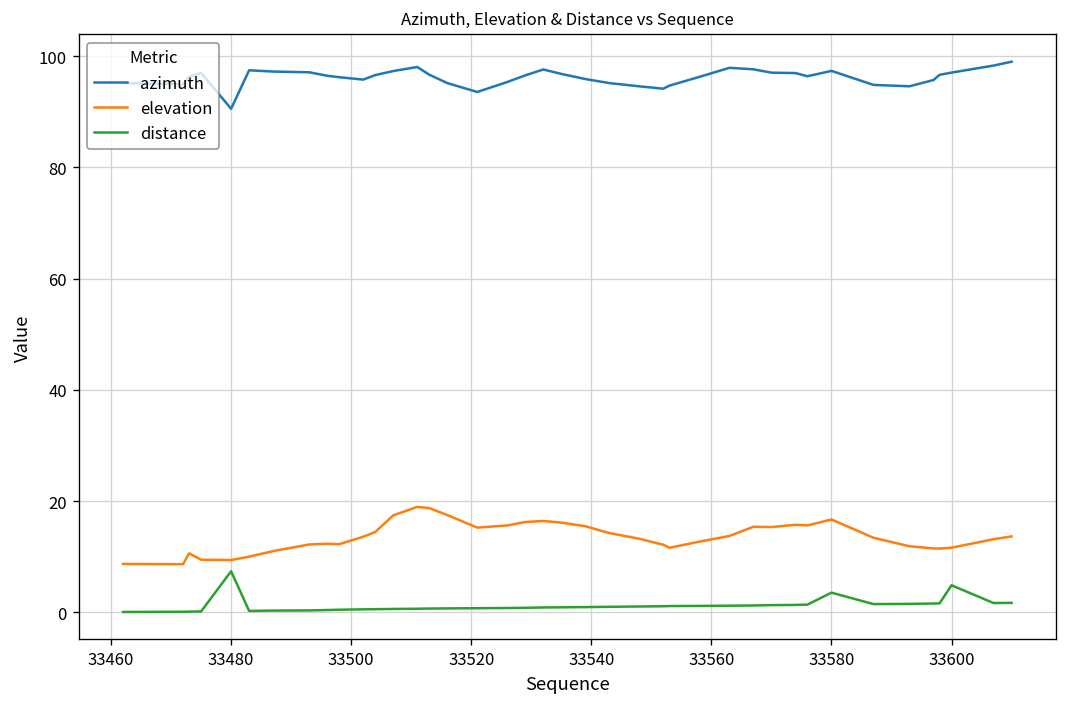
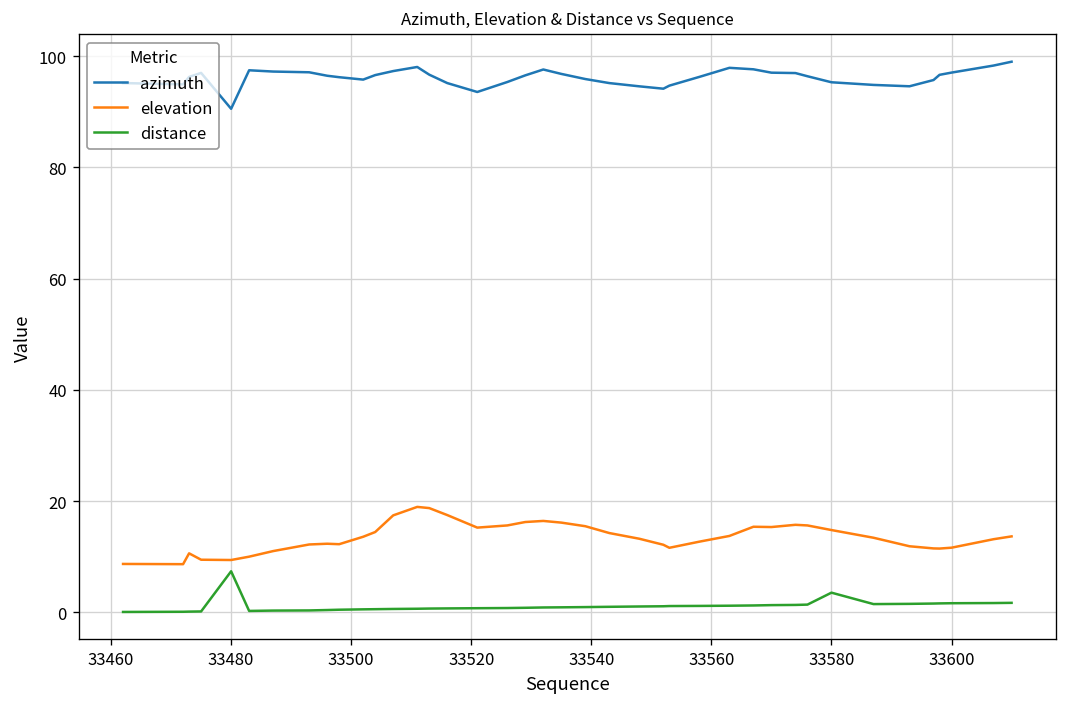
  {
    "azimuth": {
      "33480": 91,
-     "33580": 97,
+     "33580": 95,
      "33600": 97
    },
    "elevation": {
      "33480": 9,
-     "33580": 17,
+     "33580": 15,
      "33600": 12
    },
    "distance": {
      "33480": 7,
      "33580": 4,
-     "33600": 5
+     "33600": 2
    }
  }
